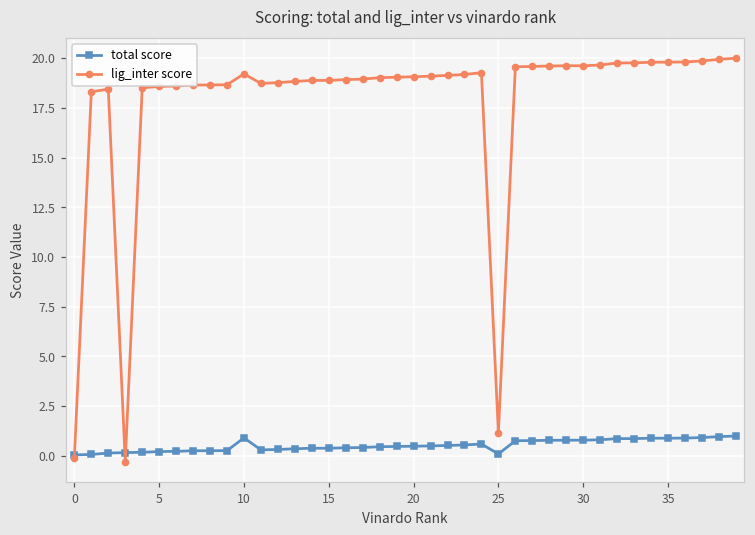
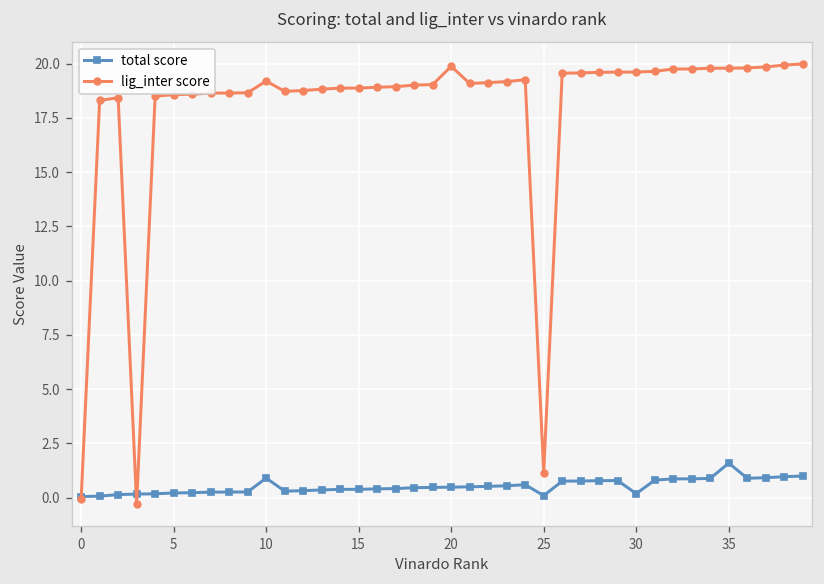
  {
    "total score": {
      "5": 0.2,
      "10": 0.9,
      "15": 0.4,
      "20": 0.5,
      "25": 0.1,
-     "30": 0.8,
-     "35": 0.9
+     "30": 0.2,
+     "35": 1.6
    },
    "lig_inter score": {
      "5": 18.6,
      "10": 19.2,
      "15": 18.9,
-     "20": 19.1,
+     "20": 19.9,
      "25": 1.2,
      "30": 19.6,
      "35": 19.8
    }
  }
